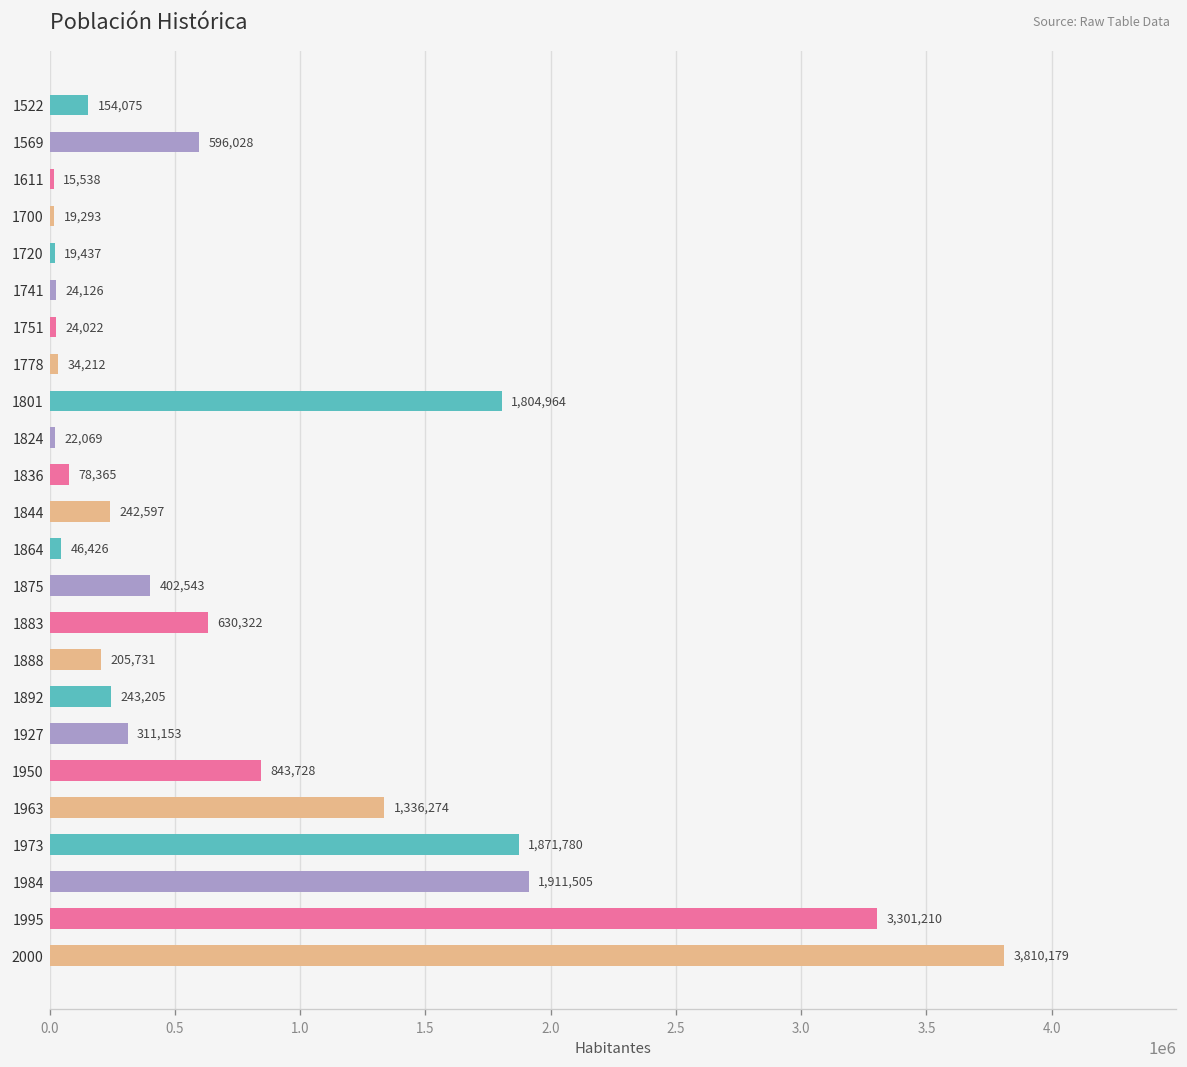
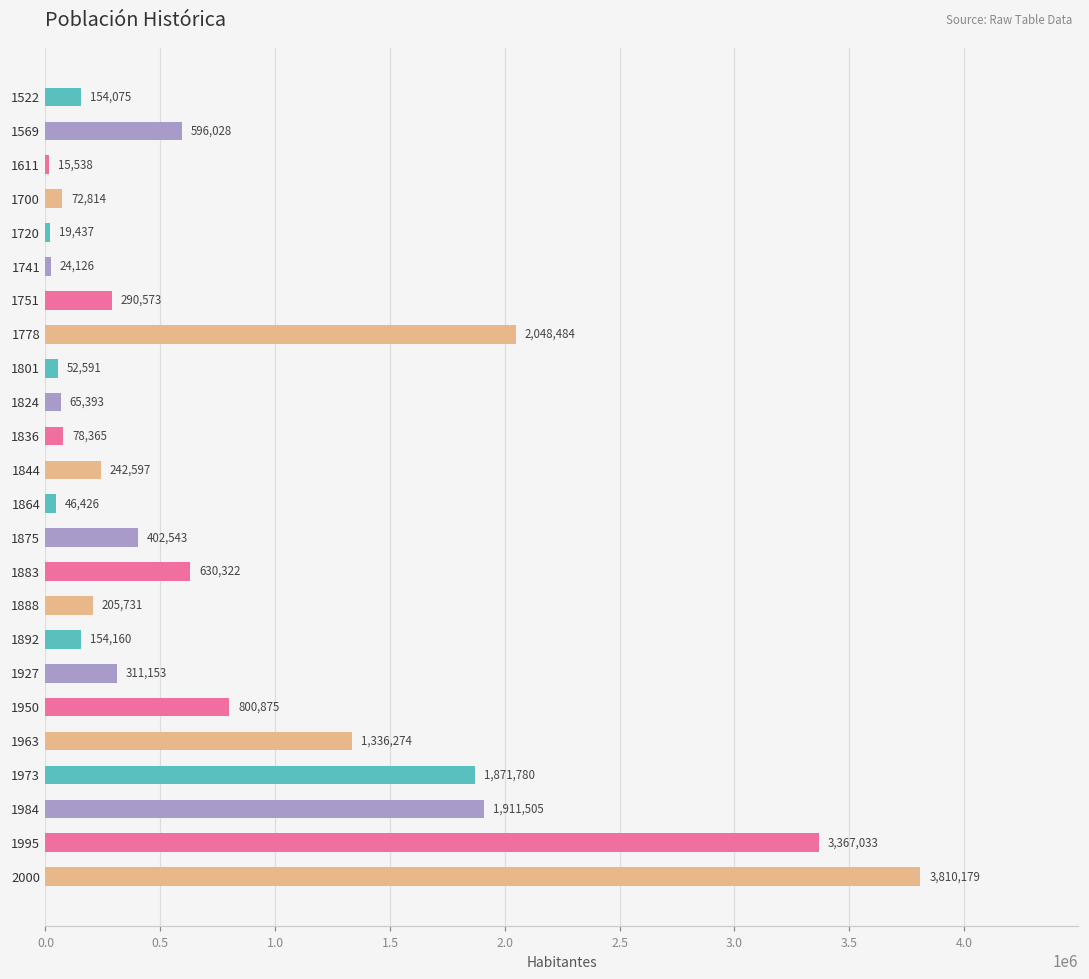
  {
    "1522": "154,075",
    "1569": "596,028",
    "1611": "15,538",
-   "1700": "19,293",
+   "1700": "72,814",
    "1720": "19,437",
    "1741": "24,126",
-   "1751": "24,022",
-   "1778": "34,212",
-   "1801": "1,804,964",
-   "1824": "22,069",
+   "1751": "290,573",
+   "1778": "2,048,484",
+   "1801": "52,591",
+   "1824": "65,393",
    "1836": "78,365",
    "1844": "242,597",
    "1864": "46,426",
    "1875": "402,543",
    "1883": "630,322",
    "1888": "205,731",
-   "1892": "243,205",
+   "1892": "154,160",
    "1927": "311,153",
-   "1950": "843,728",
+   "1950": "800,875",
    "1963": "1,336,274",
    "1973": "1,871,780",
    "1984": "1,911,505",
-   "1995": "3,301,210",
+   "1995": "3,367,033",
    "2000": "3,810,179"
  }
